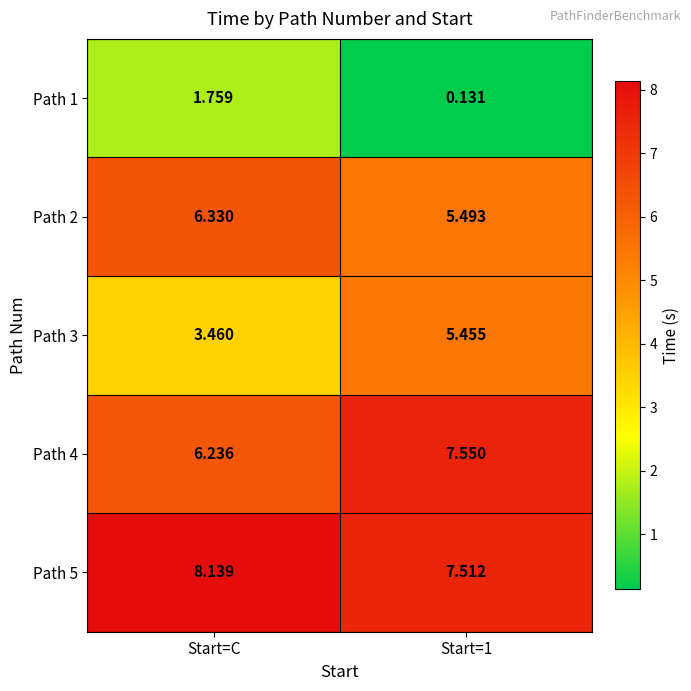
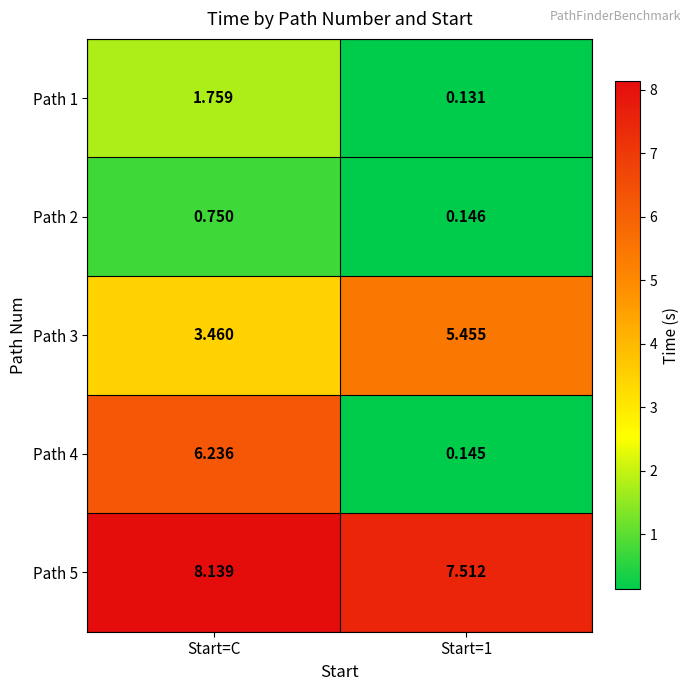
  {
    "Path 1": {
      "Start=C": 1.759,
      "Start=1": 0.131
    },
    "Path 2": {
-     "Start=C": 6.330,
-     "Start=1": 5.493
+     "Start=C": 0.750,
+     "Start=1": 0.146
    },
    "Path 3": {
      "Start=C": 3.460,
      "Start=1": 5.455
    },
    "Path 4": {
      "Start=C": 6.236,
-     "Start=1": 7.550
+     "Start=1": 0.145
    },
    "Path 5": {
      "Start=C": 8.139,
      "Start=1": 7.512
    }
  }
